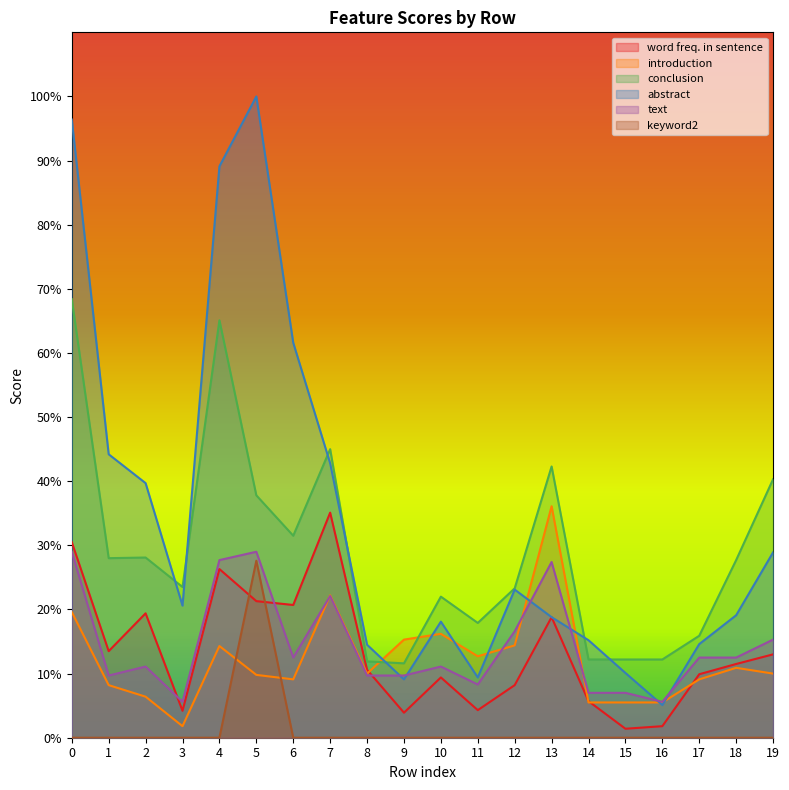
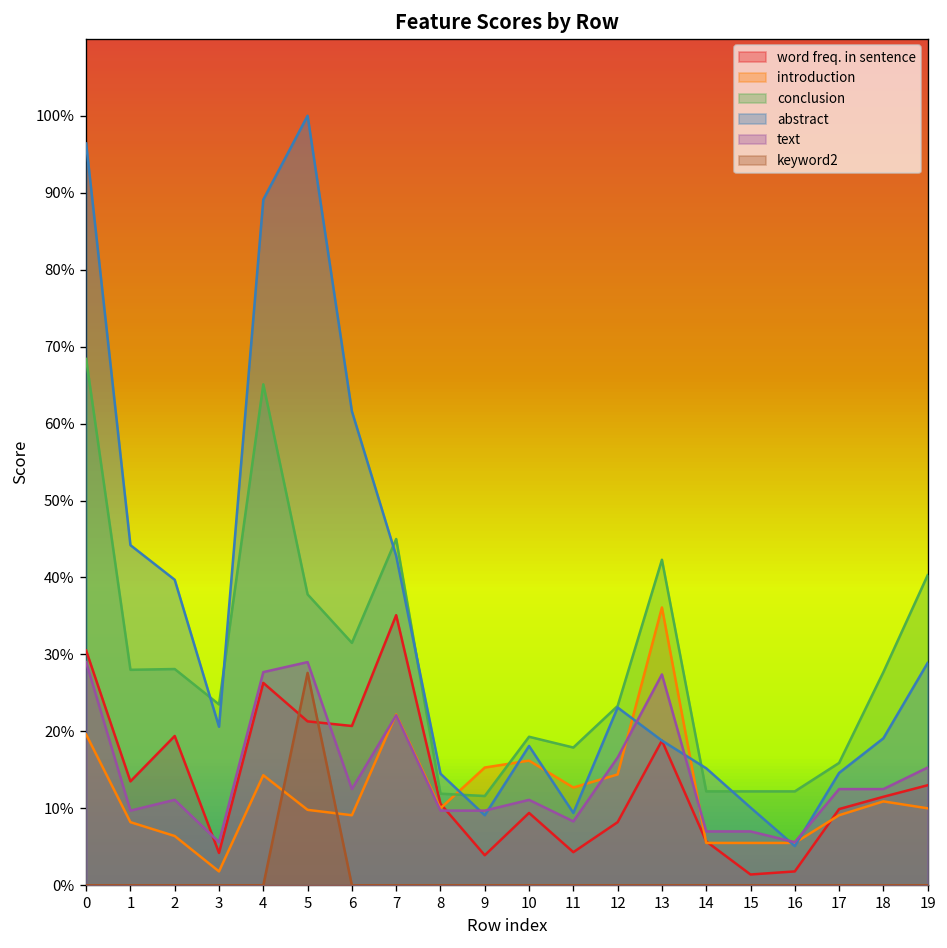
  {
    "conclusion": {
      "0": "68%",
      "1": "28%",
      "2": "28%",
      "3": "24%",
      "4": "65%",
      "5": "38%",
      "6": "32%",
      "7": "45%",
      "8": "12%",
      "9": "12%",
-     "10": "22%",
+     "10": "19%",
      "11": "18%",
      "13": "42%",
      "14": "12%",
      "15": "12%",
      "16": "12%",
      "17": "16%",
      "18": "28%",
      "19": "40%"
    }
  }
